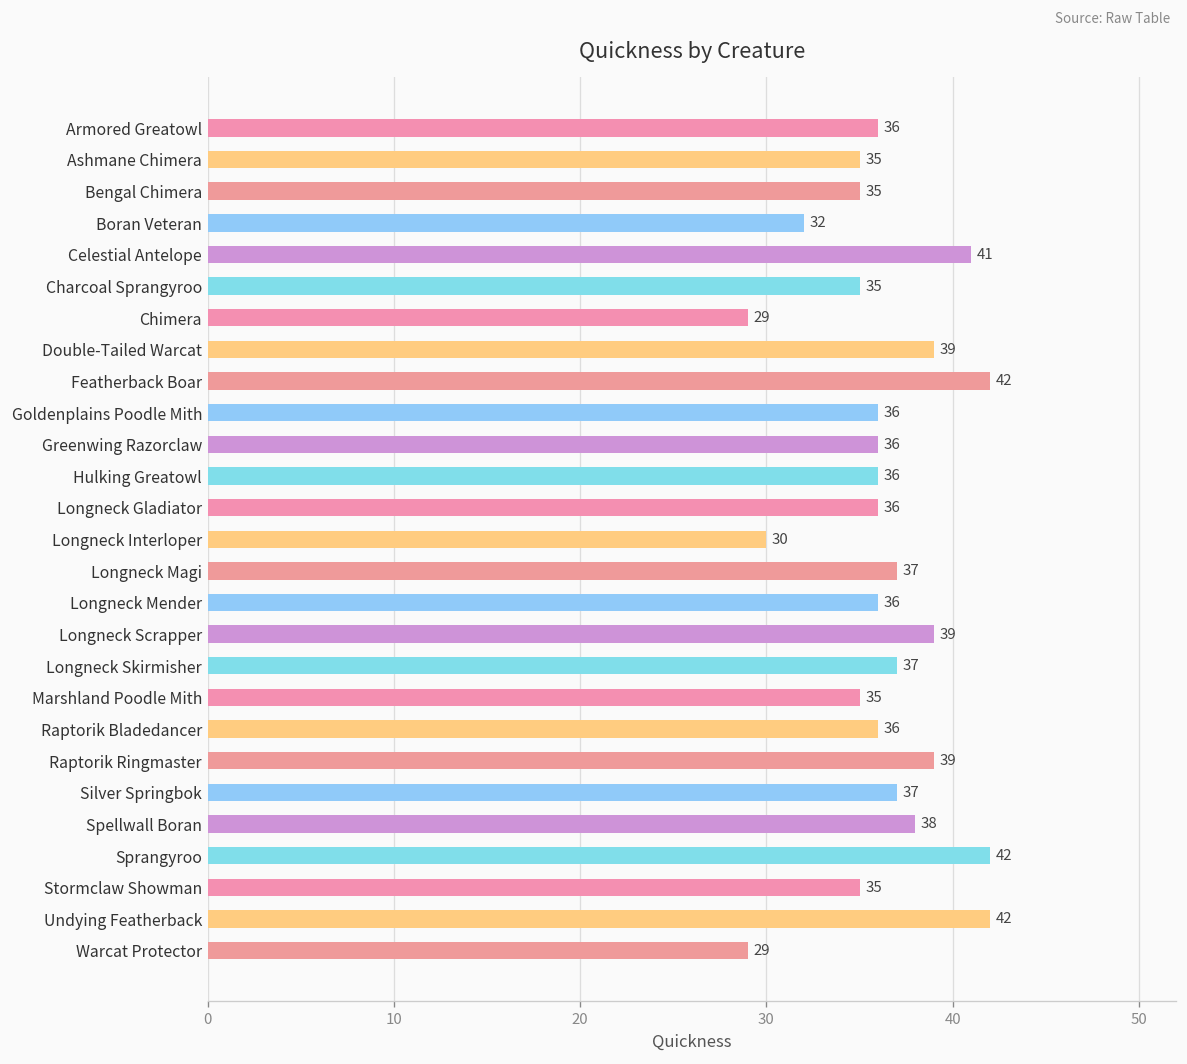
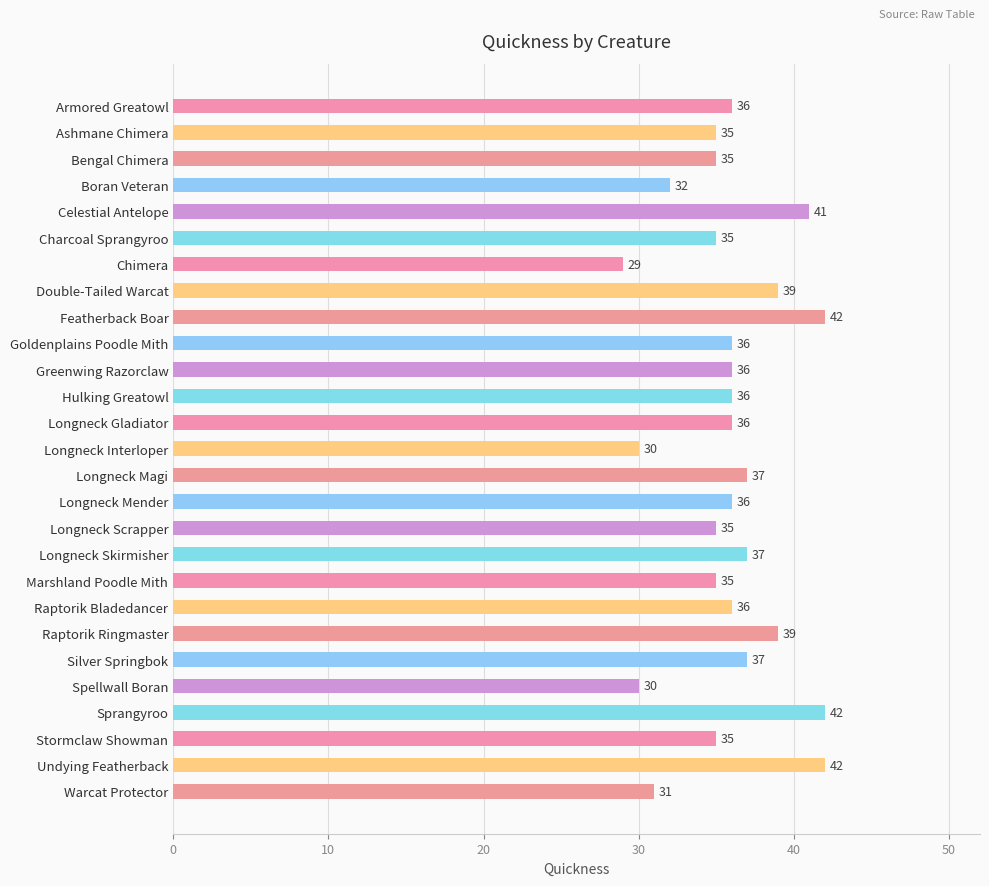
  {
    "Armored Greatowl": 36,
    "Ashmane Chimera": 35,
    "Bengal Chimera": 35,
    "Boran Veteran": 32,
    "Celestial Antelope": 41,
    "Charcoal Sprangyroo": 35,
    "Chimera": 29,
    "Double-Tailed Warcat": 39,
    "Featherback Boar": 42,
    "Goldenplains Poodle Mith": 36,
    "Greenwing Razorclaw": 36,
    "Hulking Greatowl": 36,
    "Longneck Gladiator": 36,
    "Longneck Interloper": 30,
    "Longneck Magi": 37,
    "Longneck Mender": 36,
-   "Longneck Scrapper": 39,
+   "Longneck Scrapper": 35,
    "Longneck Skirmisher": 37,
    "Marshland Poodle Mith": 35,
    "Raptorik Bladedancer": 36,
    "Raptorik Ringmaster": 39,
    "Silver Springbok": 37,
-   "Spellwall Boran": 38,
+   "Spellwall Boran": 30,
    "Sprangyroo": 42,
    "Stormclaw Showman": 35,
    "Undying Featherback": 42,
-   "Warcat Protector": 29
+   "Warcat Protector": 31
  }
